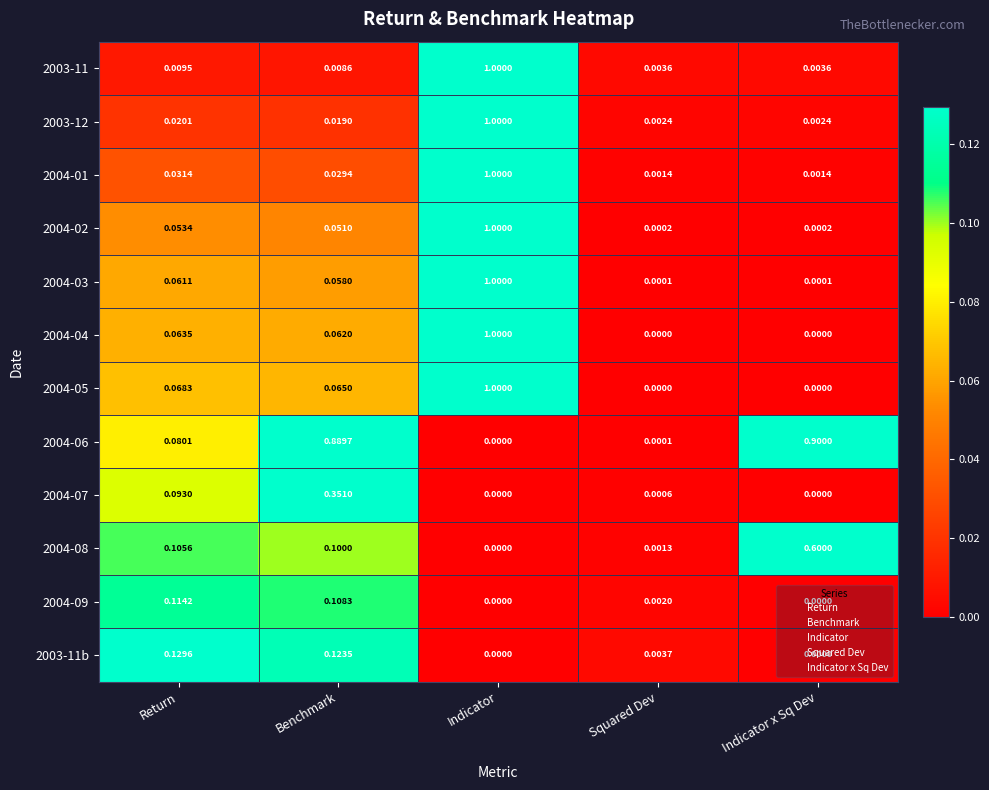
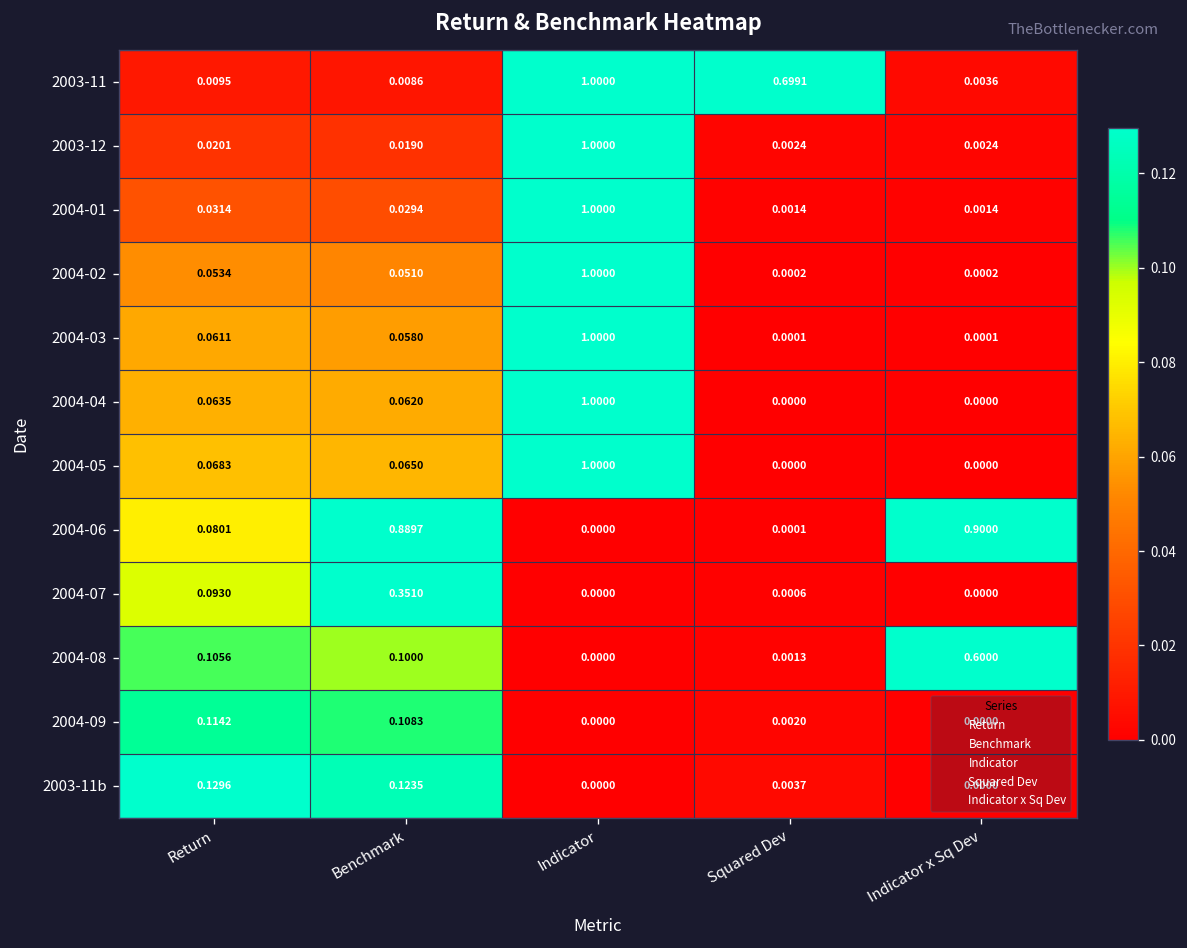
  {
    "2003-11": {
      "Return": 0.0095,
      "Benchmark": 0.0086,
      "Indicator": 1.0000,
-     "Squared Dev": 0.0036,
+     "Squared Dev": 0.6991,
      "Indicator x Sq Dev": 0.0036
    },
    "2003-12": {
      "Return": 0.0201,
      "Benchmark": 0.0190,
      "Indicator": 1.0000,
      "Squared Dev": 0.0024,
      "Indicator x Sq Dev": 0.0024
    },
    "2004-01": {
      "Return": 0.0314,
      "Benchmark": 0.0294,
      "Indicator": 1.0000,
      "Squared Dev": 0.0014,
      "Indicator x Sq Dev": 0.0014
    },
    "2004-02": {
      "Return": 0.0534,
      "Benchmark": 0.0510,
      "Indicator": 1.0000,
      "Squared Dev": 0.0002,
      "Indicator x Sq Dev": 0.0002
    },
    "2004-03": {
      "Return": 0.0611,
      "Benchmark": 0.0580,
      "Indicator": 1.0000,
      "Squared Dev": 0.0001,
      "Indicator x Sq Dev": 0.0001
    },
    "2004-04": {
      "Return": 0.0635,
      "Benchmark": 0.0620,
      "Indicator": 1.0000,
      "Squared Dev": 0.0000,
      "Indicator x Sq Dev": 0.0000
    },
    "2004-05": {
      "Return": 0.0683,
      "Benchmark": 0.0650,
      "Indicator": 1.0000,
      "Squared Dev": 0.0000,
      "Indicator x Sq Dev": 0.0000
    },
    "2004-06": {
      "Return": 0.0801,
      "Benchmark": 0.8897,
      "Indicator": 0.0000,
      "Squared Dev": 0.0001,
      "Indicator x Sq Dev": 0.9000
    },
    "2004-07": {
      "Return": 0.0930,
      "Benchmark": 0.3510,
      "Indicator": 0.0000,
      "Squared Dev": 0.0006,
      "Indicator x Sq Dev": 0.0000
    },
    "2004-08": {
      "Return": 0.1056,
      "Benchmark": 0.1000,
      "Indicator": 0.0000,
      "Squared Dev": 0.0013,
      "Indicator x Sq Dev": 0.6000
    },
    "2004-09": {
      "Return": 0.1142,
      "Benchmark": 0.1083,
      "Indicator": 0.0000,
      "Squared Dev": 0.0020
    },
    "2003-11b": {
      "Return": 0.1296,
      "Benchmark": 0.1235,
      "Indicator": 0.0000,
      "Squared Dev": 0.0037
    }
  }
